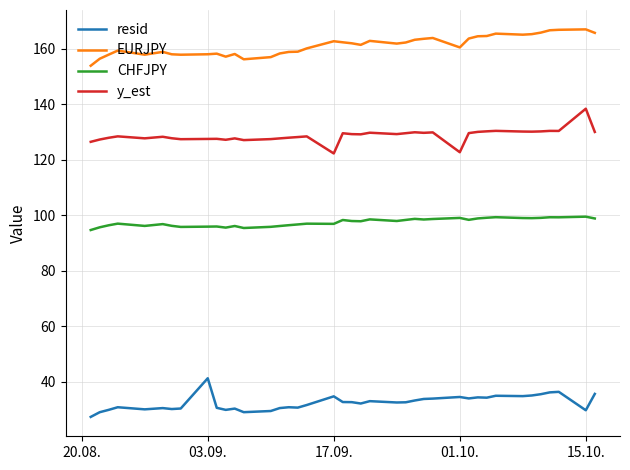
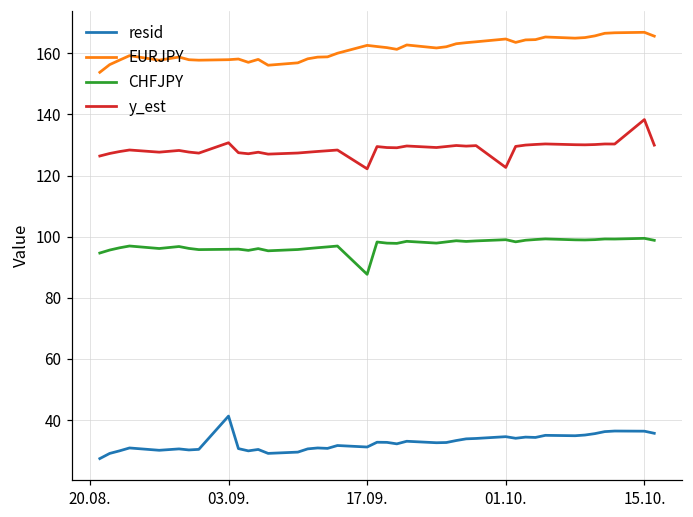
  {
    "resid": {
      "03.09.": 41,
-     "17.09.": 35,
+     "17.09.": 31,
      "01.10.": 35,
-     "15.10.": 30
+     "15.10.": 36
    },
    "EURJPY": {
      "03.09.": 158,
      "17.09.": 163,
-     "01.10.": 160,
+     "01.10.": 165,
      "15.10.": 167
    },
    "CHFJPY": {
      "03.09.": 96,
-     "17.09.": 97,
+     "17.09.": 88,
      "01.10.": 99,
      "15.10.": 99
    },
    "y_est": {
-     "03.09.": 127,
+     "03.09.": 131,
      "17.09.": 122,
      "01.10.": 123,
      "15.10.": 138
    }
  }
